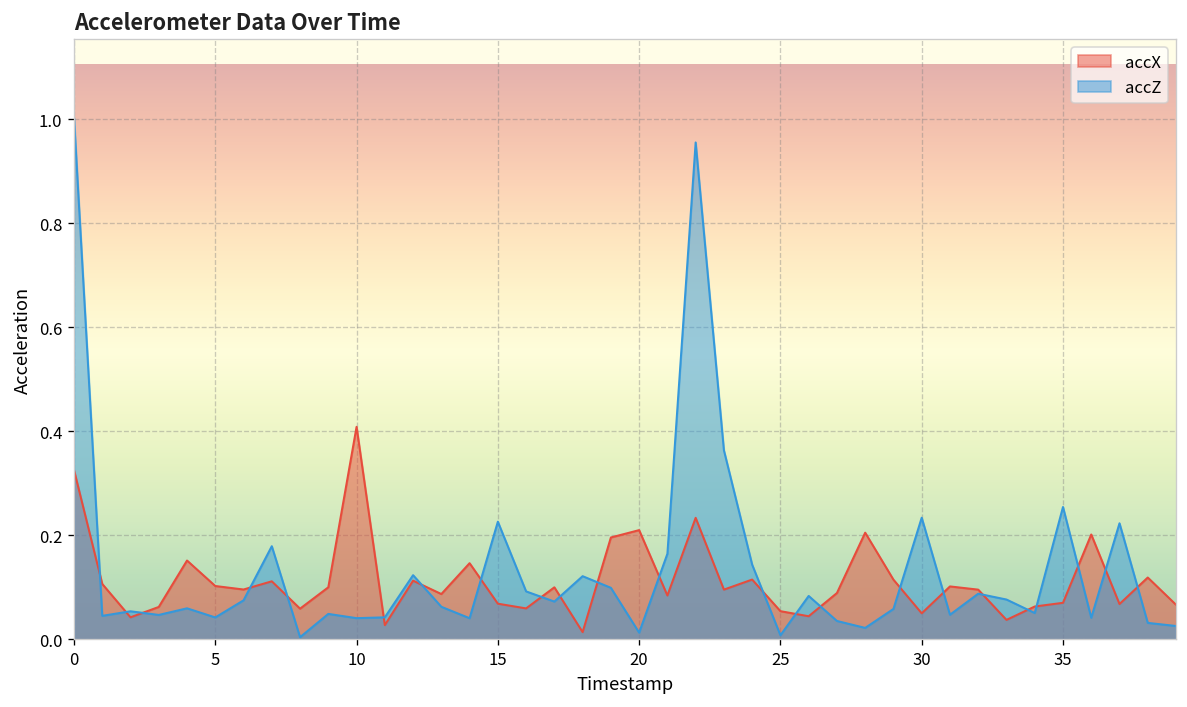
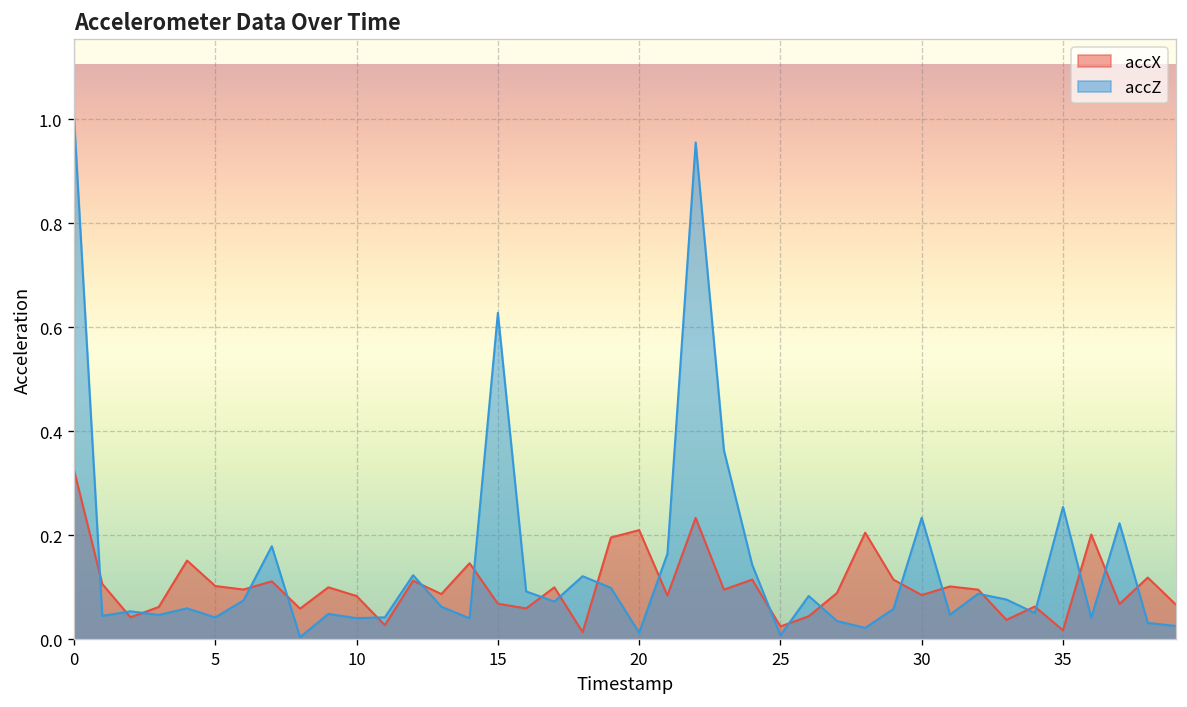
  {
    "accX": {
      "0": 0.33,
      "5": 0.10,
-     "10": 0.41,
+     "10": 0.08,
      "15": 0.07,
      "20": 0.21,
-     "25": 0.05,
-     "30": 0.05,
-     "35": 0.07
+     "25": 0.03,
+     "30": 0.09,
+     "35": 0.02
    },
    "accZ": {
      "0": 1.00,
      "5": 0.04,
      "10": 0.04,
-     "15": 0.23,
+     "15": 0.63,
      "20": 0.01,
      "25": 0.01,
      "30": 0.23,
      "35": 0.25
    }
  }
